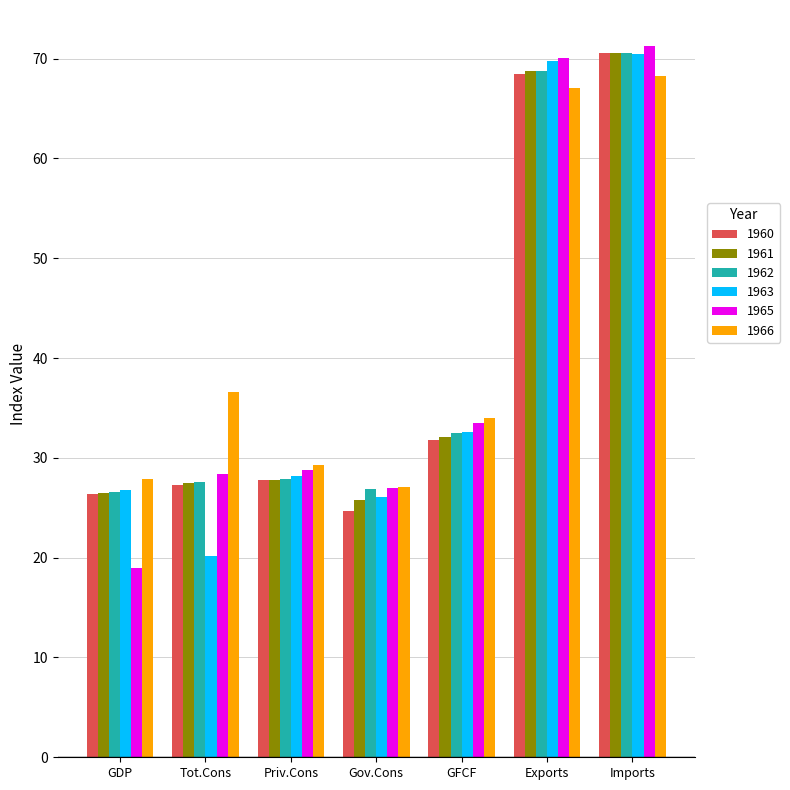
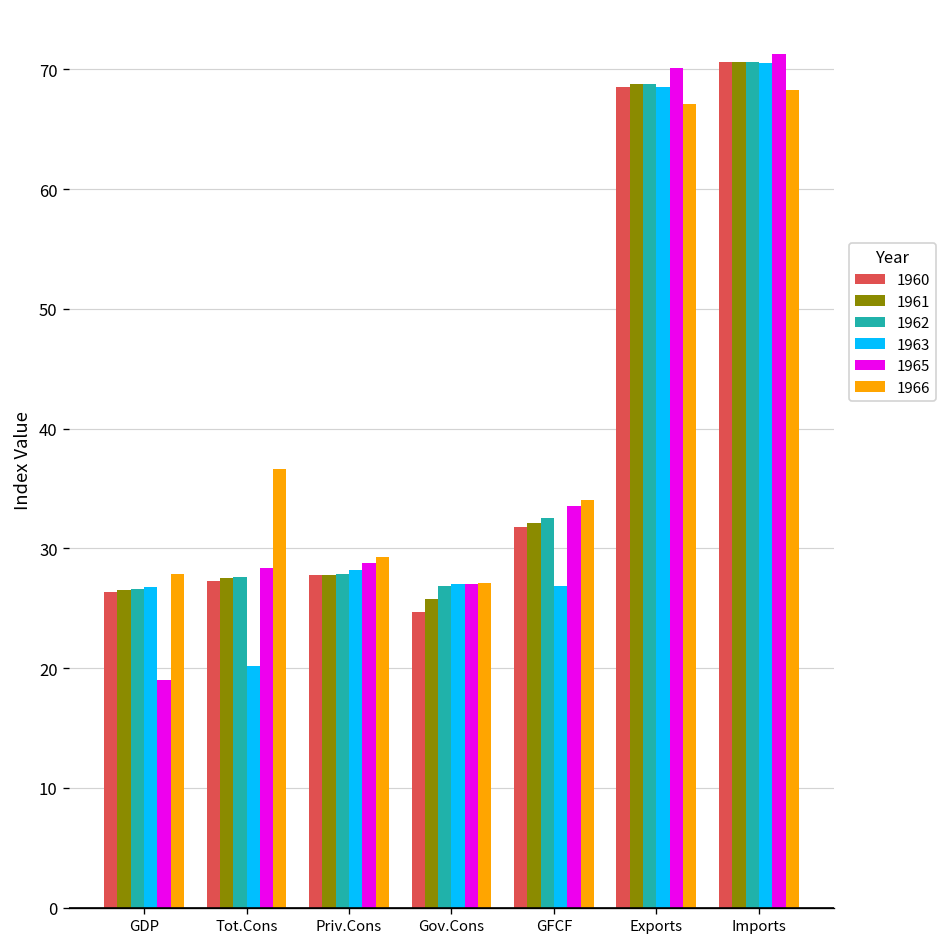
  {
    "1960": {
      "GDP": 26,
      "Tot.Cons": 27,
      "Priv.Cons": 28,
      "Gov.Cons": 25,
      "GFCF": 32,
      "Exports": 69,
      "Imports": 71
    },
    "1961": {
      "GDP": 27,
      "Tot.Cons": 28,
      "Priv.Cons": 28,
      "Gov.Cons": 26,
      "GFCF": 32,
      "Exports": 69,
      "Imports": 71
    },
    "1962": {
      "GDP": 27,
      "Tot.Cons": 28,
      "Priv.Cons": 28,
      "Gov.Cons": 27,
      "GFCF": 33,
      "Exports": 69,
      "Imports": 71
    },
    "1963": {
      "GDP": 27,
      "Tot.Cons": 20,
      "Priv.Cons": 28,
-     "Gov.Cons": 26,
-     "GFCF": 33,
-     "Exports": 70,
+     "Gov.Cons": 27,
+     "GFCF": 27,
+     "Exports": 69,
      "Imports": 71
    },
    "1965": {
      "GDP": 19,
      "Tot.Cons": 28,
      "Priv.Cons": 29,
      "Gov.Cons": 27,
      "GFCF": 34,
      "Exports": 70,
      "Imports": 71
    },
    "1966": {
      "GDP": 28,
      "Tot.Cons": 37,
      "Priv.Cons": 29,
      "Gov.Cons": 27,
      "GFCF": 34,
      "Exports": 67,
      "Imports": 68
    }
  }
